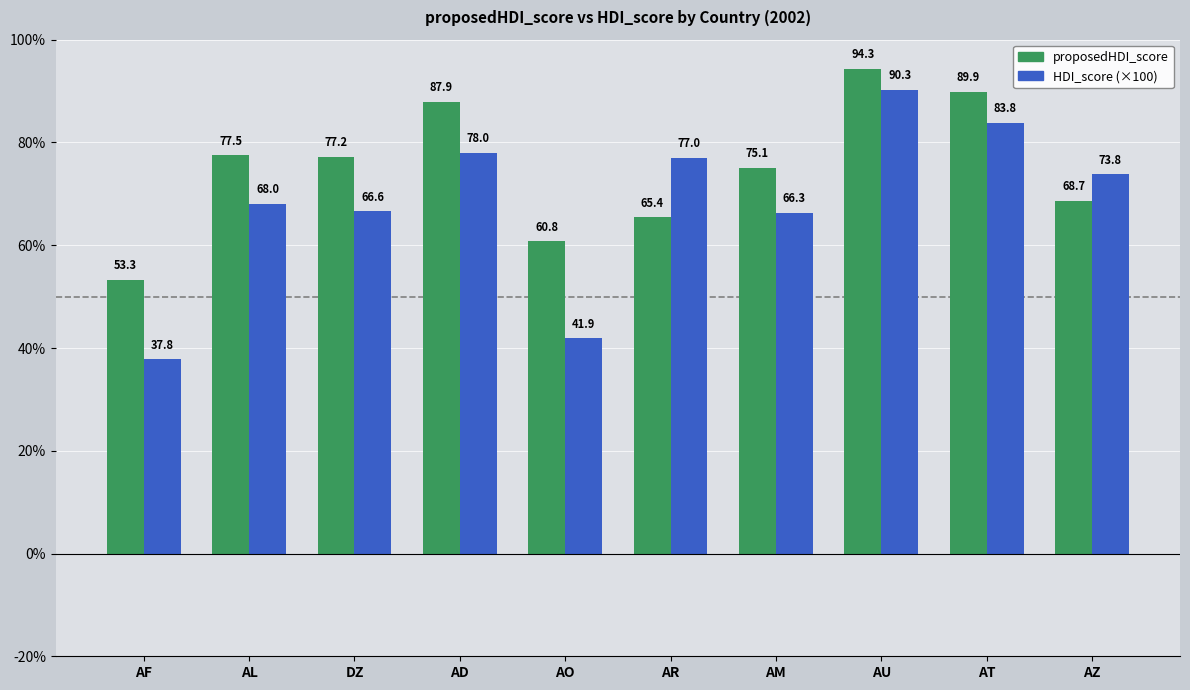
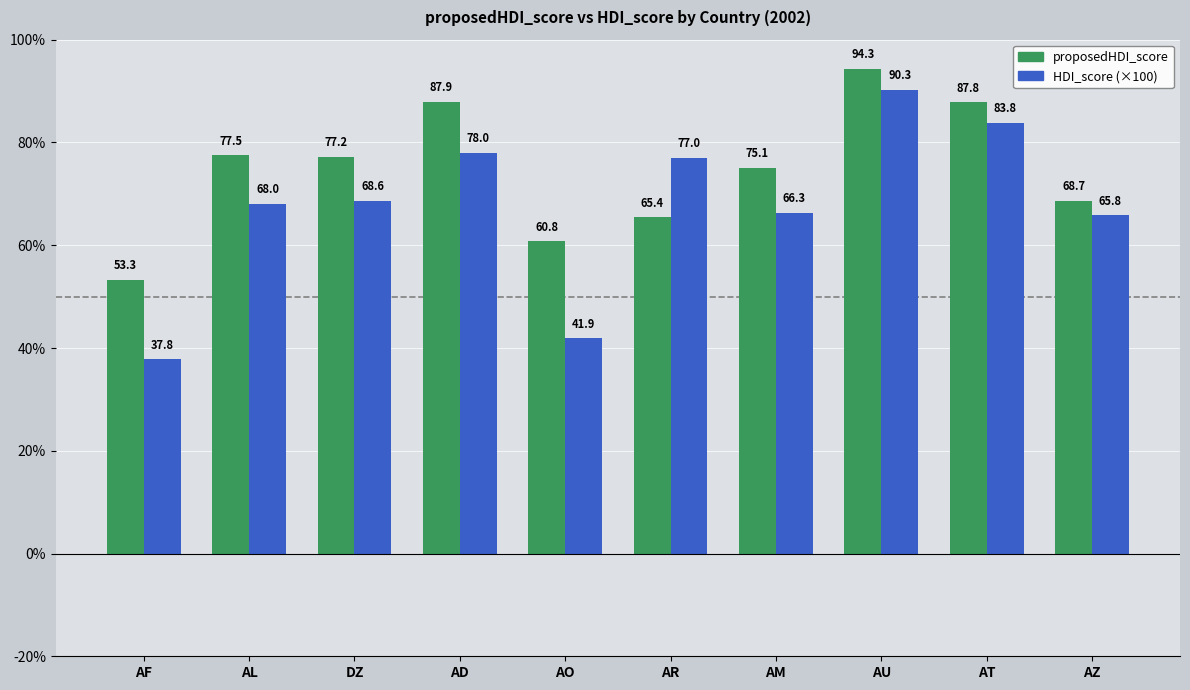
  {
    "proposedHDI_score": {
      "AF": 53.3,
      "AL": 77.5,
      "DZ": 77.2,
      "AD": 87.9,
      "AO": 60.8,
      "AR": 65.4,
      "AM": 75.1,
      "AU": 94.3,
-     "AT": 89.9,
+     "AT": 87.8,
      "AZ": 68.7
    },
    "HDI_score (×100)": {
      "AF": 37.8,
      "AL": 68.0,
-     "DZ": 66.6,
+     "DZ": 68.6,
      "AD": 78.0,
      "AO": 41.9,
      "AR": 77.0,
      "AM": 66.3,
      "AU": 90.3,
      "AT": 83.8,
-     "AZ": 73.8
+     "AZ": 65.8
    }
  }
